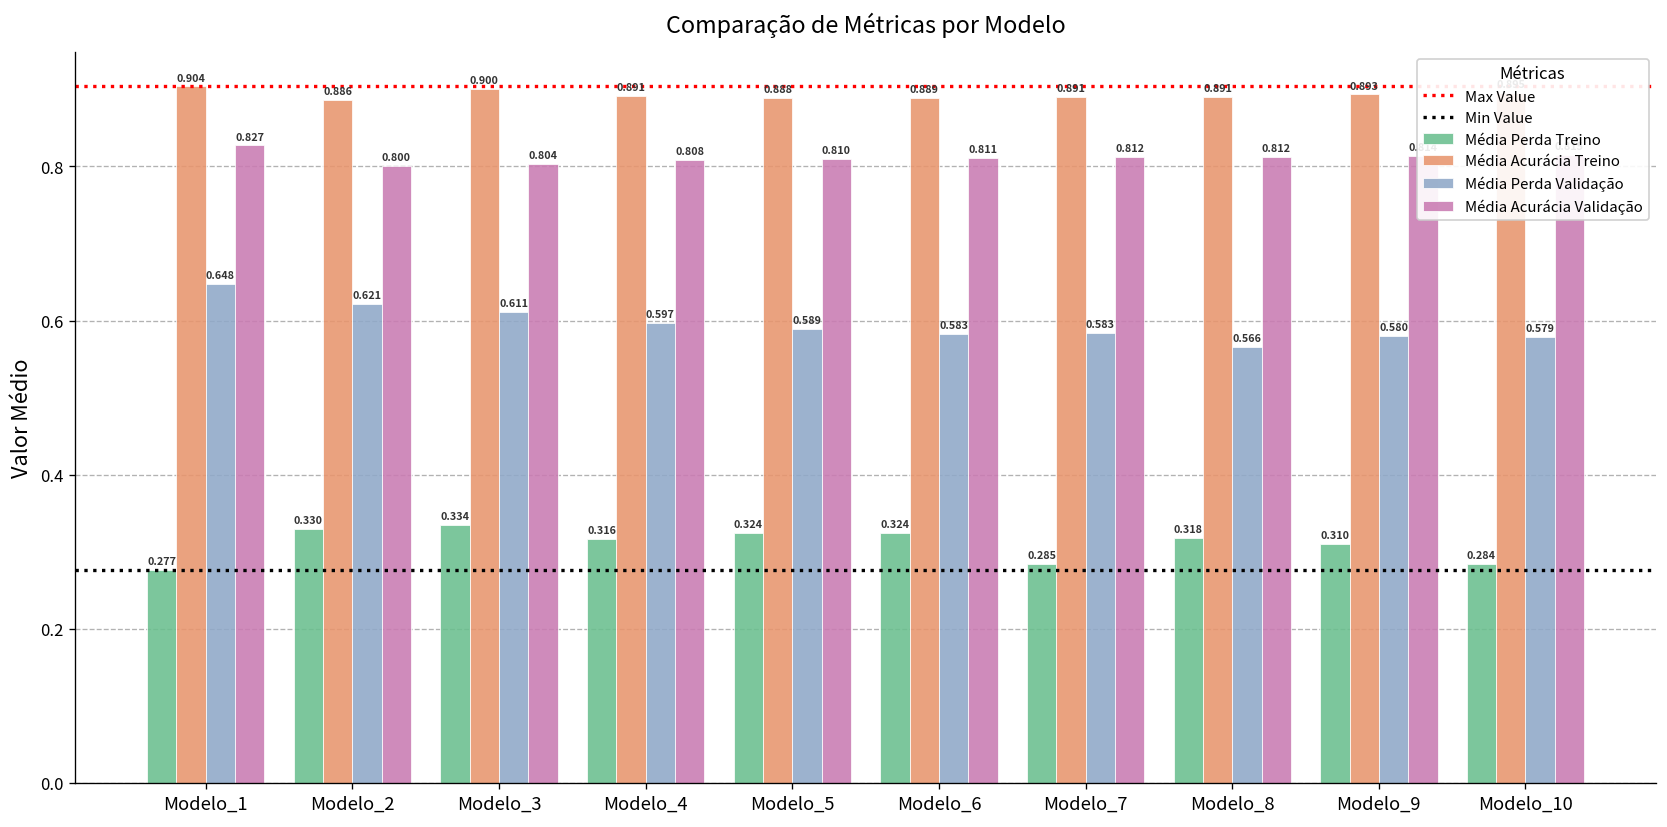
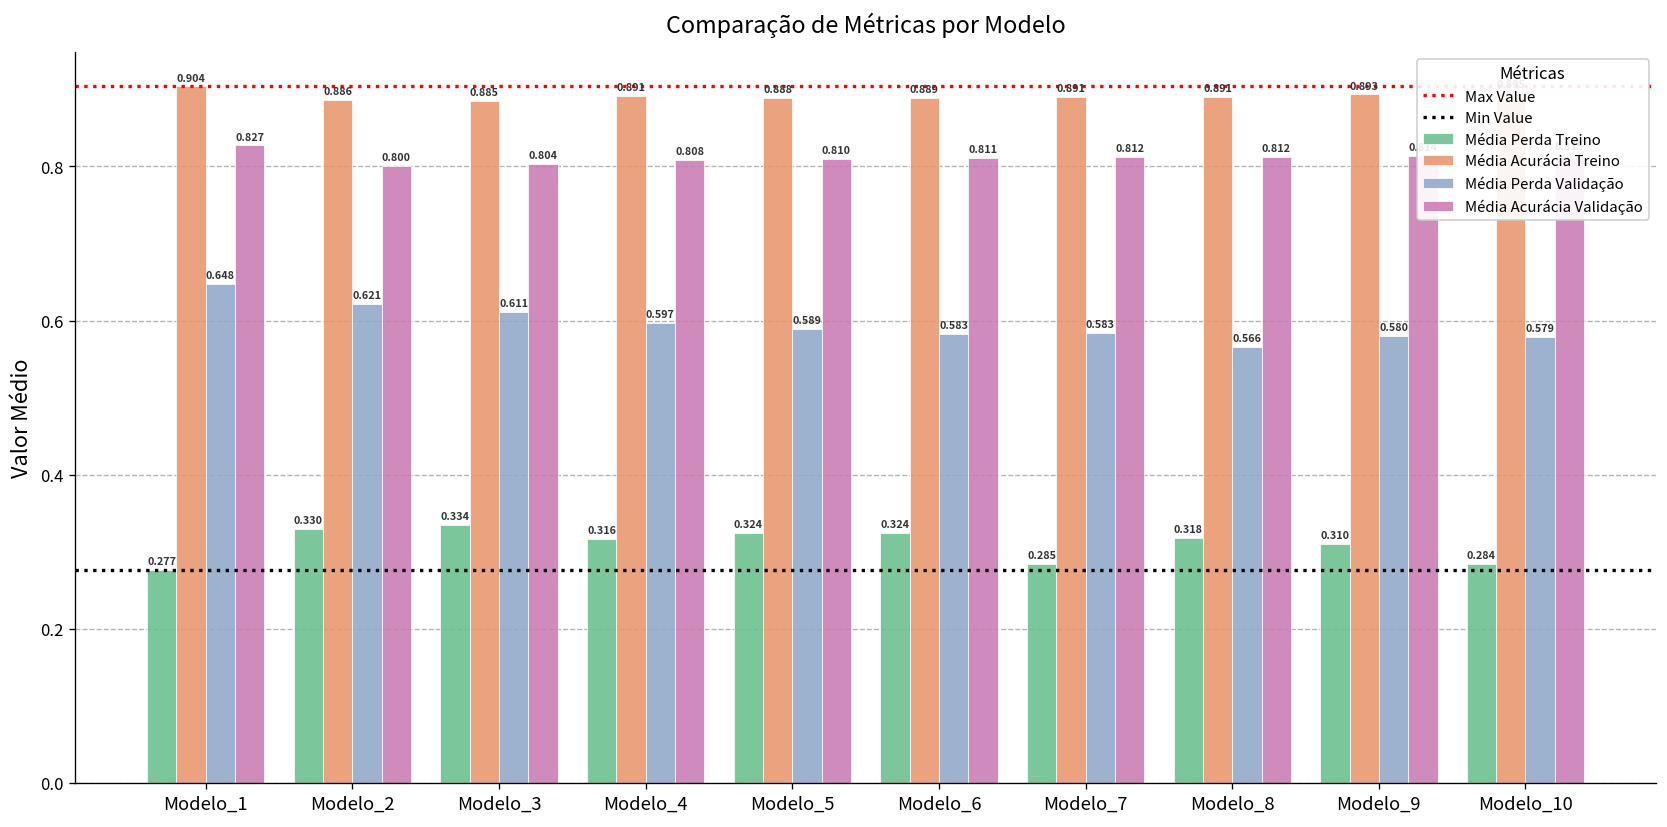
  {
    "Média Perda Treino": {
      "Modelo_1": 0.277,
      "Modelo_2": 0.330,
      "Modelo_3": 0.334,
      "Modelo_4": 0.316,
      "Modelo_5": 0.324,
      "Modelo_6": 0.324,
      "Modelo_7": 0.285,
      "Modelo_8": 0.318,
      "Modelo_9": 0.310,
      "Modelo_10": 0.284
    },
    "Média Acurácia Treino": {
      "Modelo_1": 0.904,
      "Modelo_2": 0.886,
-     "Modelo_3": 0.900,
+     "Modelo_3": 0.885,
      "Modelo_4": 0.891,
      "Modelo_5": 0.888,
      "Modelo_6": 0.889,
      "Modelo_7": 0.891,
      "Modelo_8": 0.891,
      "Modelo_9": 0.893
    },
    "Média Perda Validação": {
      "Modelo_1": 0.648,
      "Modelo_2": 0.621,
      "Modelo_3": 0.611,
      "Modelo_4": 0.597,
      "Modelo_5": 0.589,
      "Modelo_6": 0.583,
      "Modelo_7": 0.583,
      "Modelo_8": 0.566,
      "Modelo_9": 0.580,
      "Modelo_10": 0.579
    },
    "Média Acurácia Validação": {
      "Modelo_1": 0.827,
      "Modelo_2": 0.800,
      "Modelo_3": 0.804,
      "Modelo_4": 0.808,
      "Modelo_5": 0.810,
      "Modelo_6": 0.811,
      "Modelo_7": 0.812,
      "Modelo_8": 0.812
    }
  }
